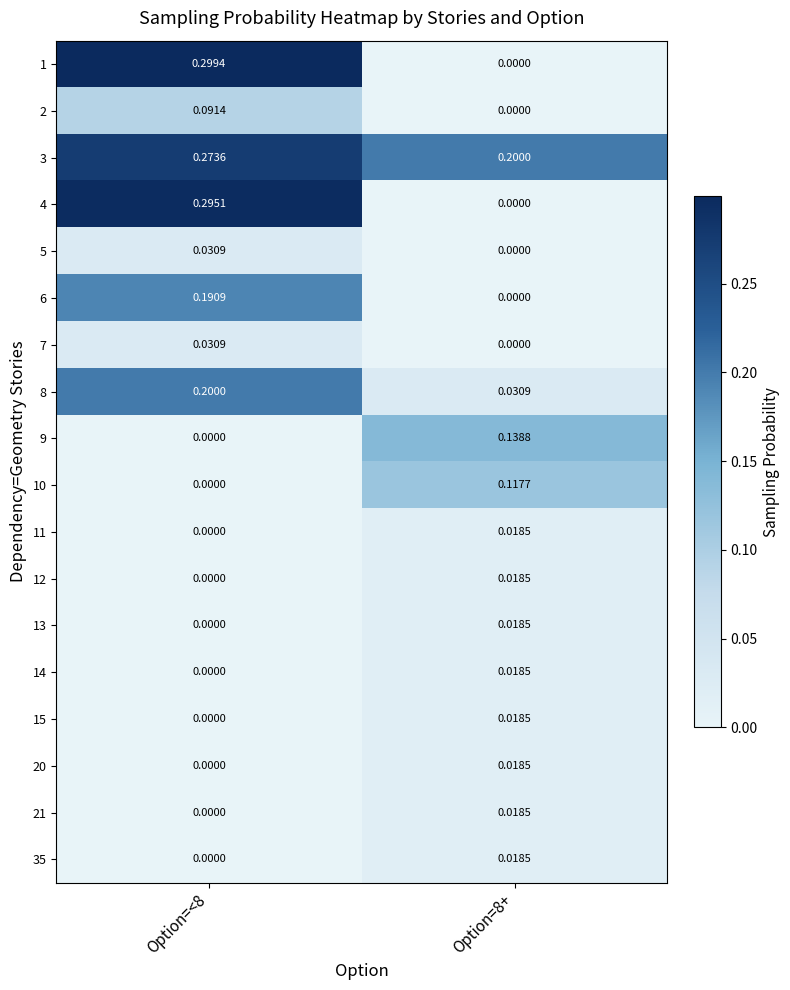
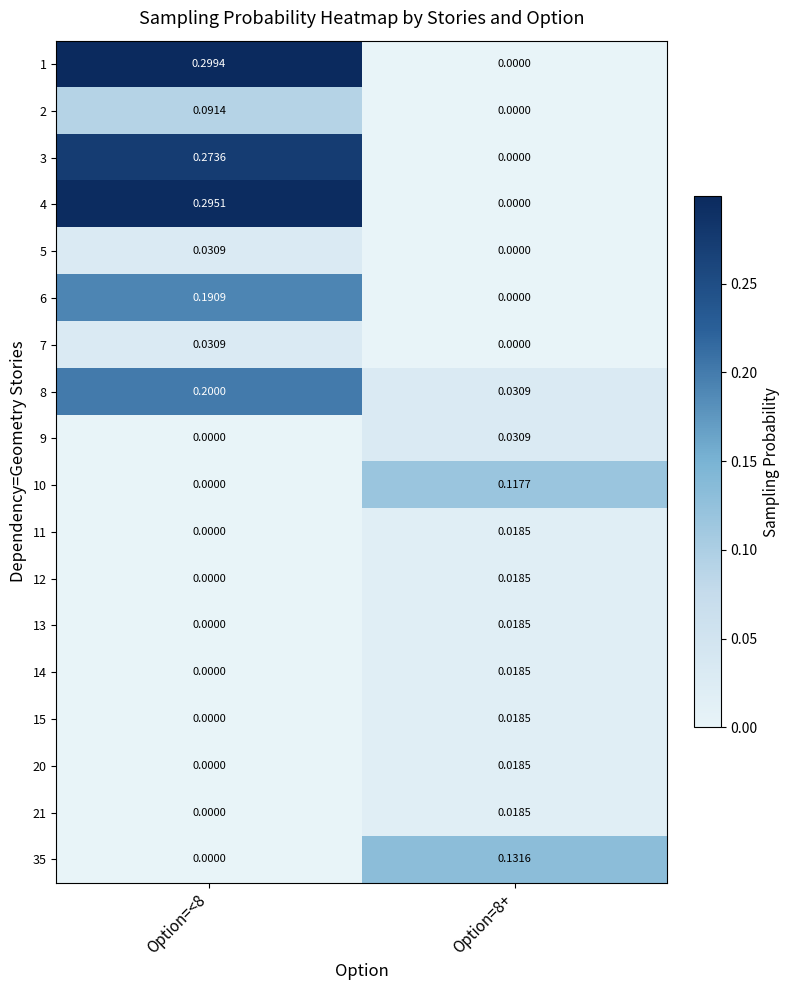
  {
    "1": {
      "Option=<8": 0.2994,
      "Option=8+": 0.0000
    },
    "2": {
      "Option=<8": 0.0914,
      "Option=8+": 0.0000
    },
    "3": {
      "Option=<8": 0.2736,
-     "Option=8+": 0.2000
+     "Option=8+": 0.0000
    },
    "4": {
      "Option=<8": 0.2951,
      "Option=8+": 0.0000
    },
    "5": {
      "Option=<8": 0.0309,
      "Option=8+": 0.0000
    },
    "6": {
      "Option=<8": 0.1909,
      "Option=8+": 0.0000
    },
    "7": {
      "Option=<8": 0.0309,
      "Option=8+": 0.0000
    },
    "8": {
      "Option=<8": 0.2000,
      "Option=8+": 0.0309
    },
    "9": {
      "Option=<8": 0.0000,
-     "Option=8+": 0.1388
+     "Option=8+": 0.0309
    },
    "10": {
      "Option=<8": 0.0000,
      "Option=8+": 0.1177
    },
    "11": {
      "Option=<8": 0.0000,
      "Option=8+": 0.0185
    },
    "12": {
      "Option=<8": 0.0000,
      "Option=8+": 0.0185
    },
    "13": {
      "Option=<8": 0.0000,
      "Option=8+": 0.0185
    },
    "14": {
      "Option=<8": 0.0000,
      "Option=8+": 0.0185
    },
    "15": {
      "Option=<8": 0.0000,
      "Option=8+": 0.0185
    },
    "20": {
      "Option=<8": 0.0000,
      "Option=8+": 0.0185
    },
    "21": {
      "Option=<8": 0.0000,
      "Option=8+": 0.0185
    },
    "35": {
      "Option=<8": 0.0000,
-     "Option=8+": 0.0185
+     "Option=8+": 0.1316
    }
  }
